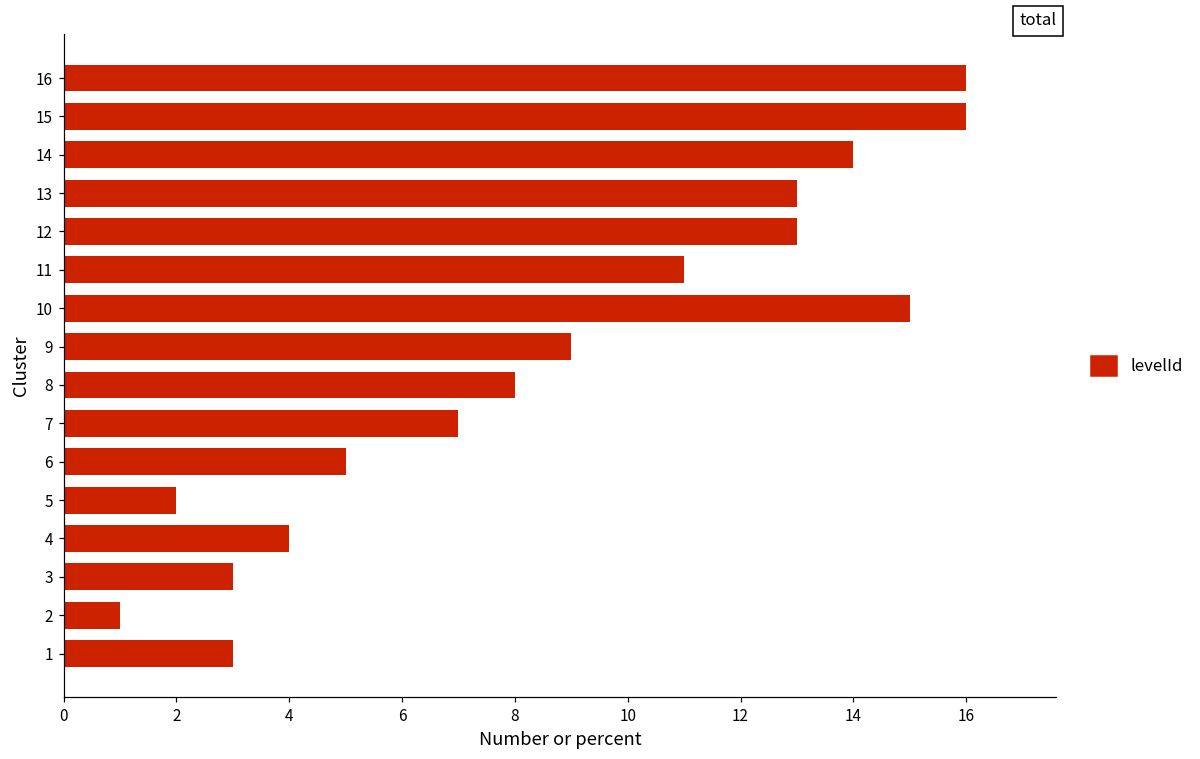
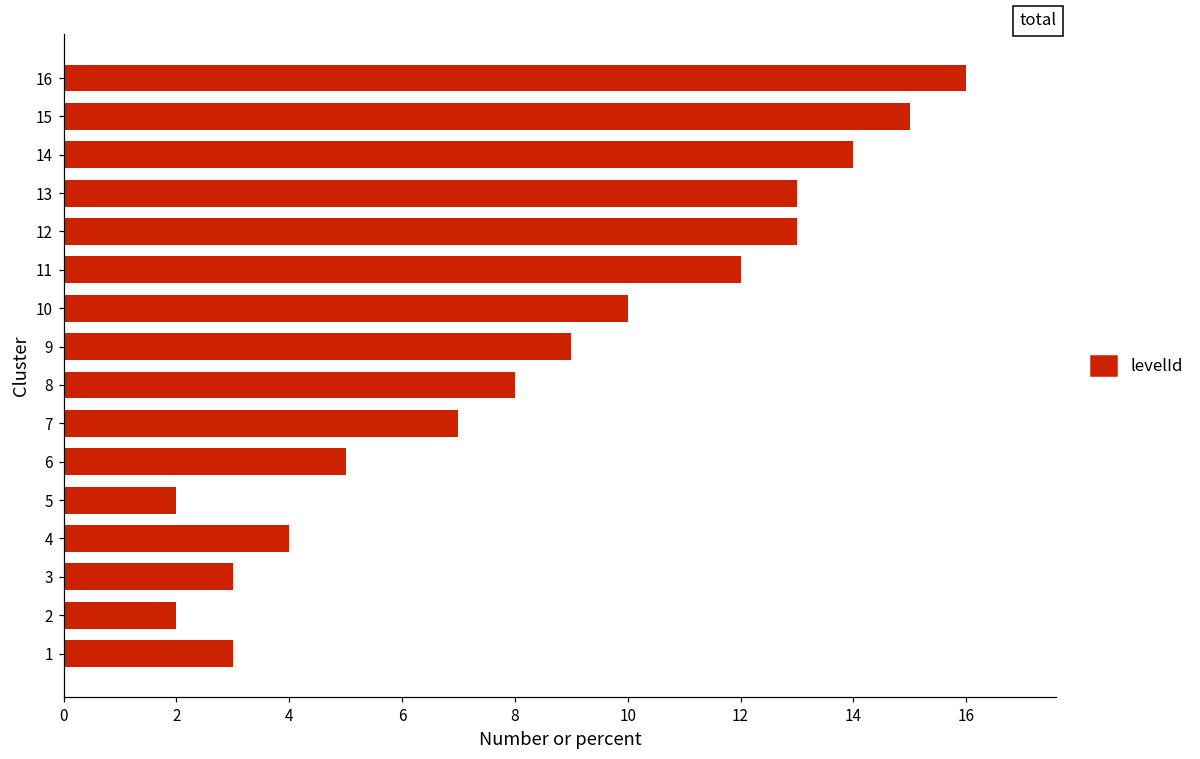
  {
    "16": 16,
-   "15": 16,
+   "15": 15,
    "14": 14,
    "13": 13,
    "12": 13,
-   "11": 11,
-   "10": 15,
+   "11": 12,
+   "10": 10,
    "9": 9,
    "8": 8,
    "7": 7,
    "6": 5,
    "5": 2,
    "4": 4,
    "3": 3,
-   "2": 1,
+   "2": 2,
    "1": 3
  }
